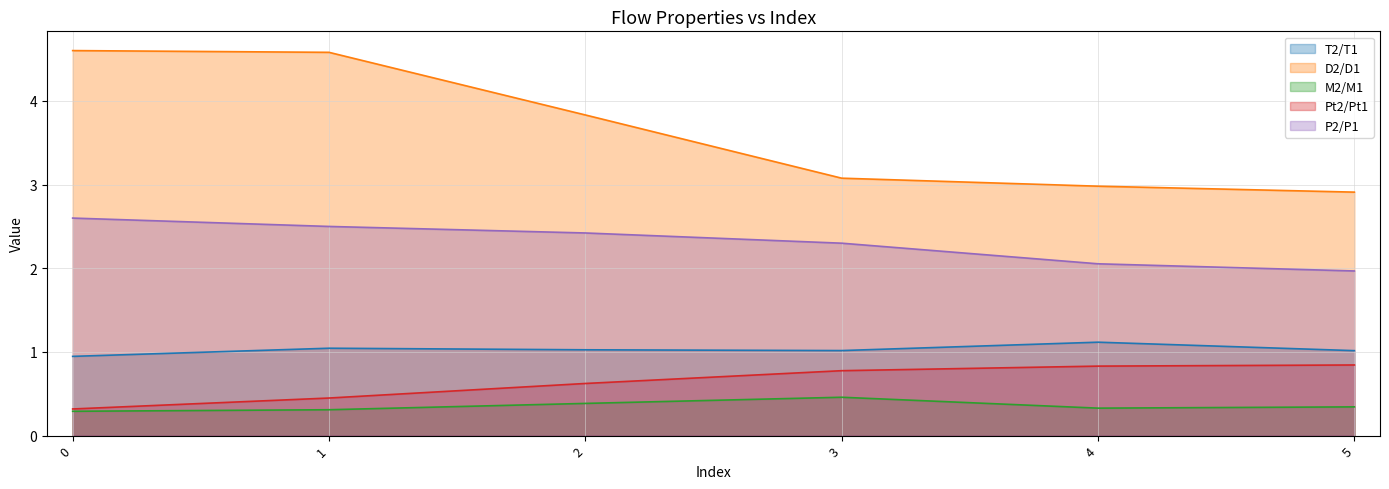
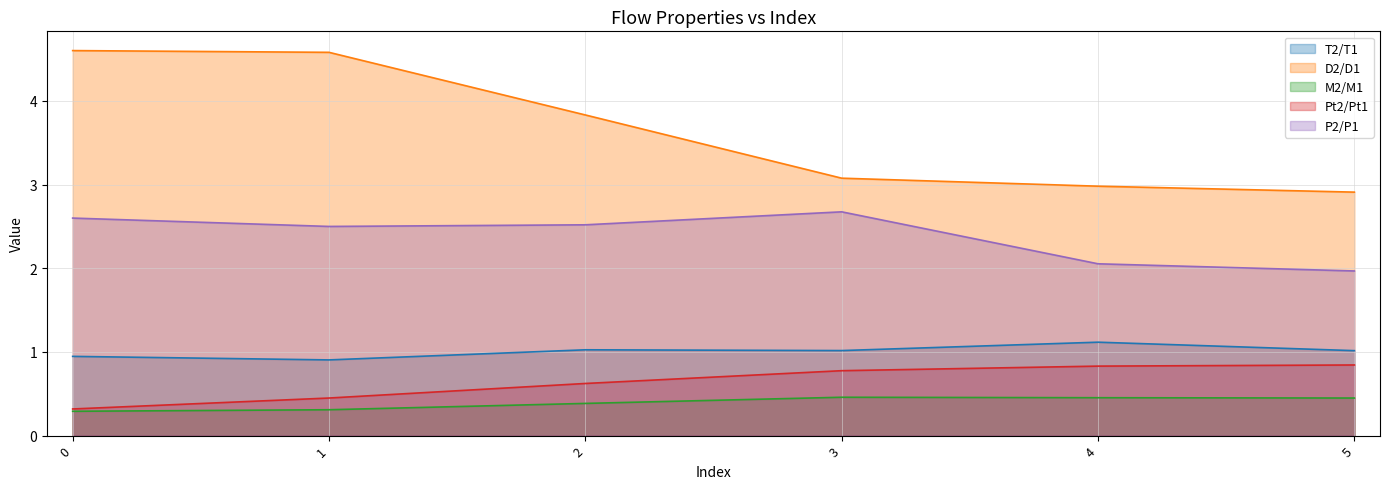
  {
    "T2/T1": {
      "0": 0.9,
-     "1": 1.0,
+     "1": 0.9,
      "2": 1.0,
      "3": 1.0,
      "4": 1.1,
      "5": 1.0
    },
    "M2/M1": {
      "1": 0.3,
      "2": 0.4,
      "3": 0.5,
-     "4": 0.3,
-     "5": 0.3
+     "4": 0.5,
+     "5": 0.4
    },
    "P2/P1": {
      "0": 2.6,
      "1": 2.5,
-     "2": 2.4,
-     "3": 2.3,
+     "2": 2.5,
+     "3": 2.7,
      "4": 2.1,
      "5": 2.0
    }
  }
